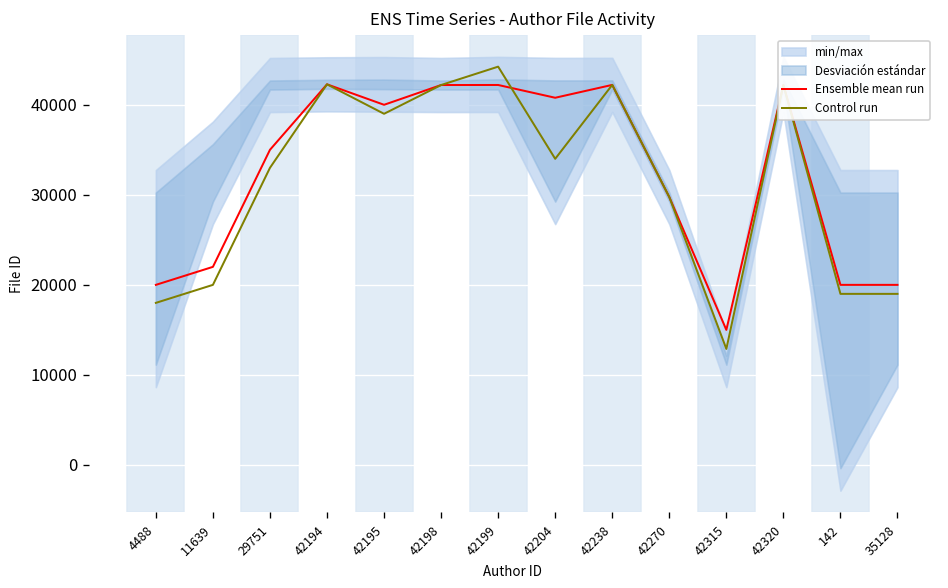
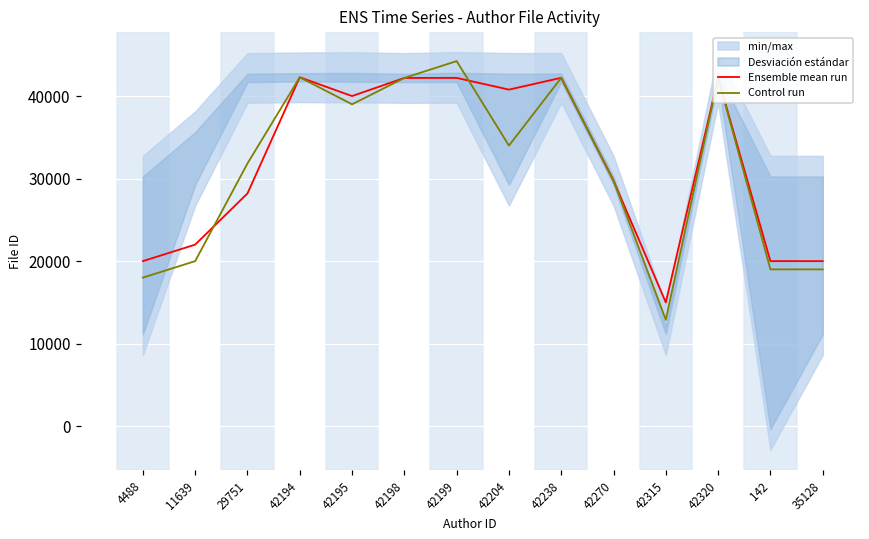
  {
    "Ensemble mean run": {
      "4488": 20000,
      "11639": 22000,
-     "29751": 35000,
+     "29751": 28000,
      "42195": 40000,
      "42199": 42000,
      "42204": 41000,
      "42315": 15000,
      "142": 20000,
      "35128": 20000
    },
    "Control run": {
      "4488": 18000,
      "11639": 20000,
-     "29751": 33000,
+     "29751": 32000,
      "42195": 39000,
      "42199": 44000,
      "42204": 34000,
      "42315": 13000,
      "142": 19000,
      "35128": 19000
    }
  }
